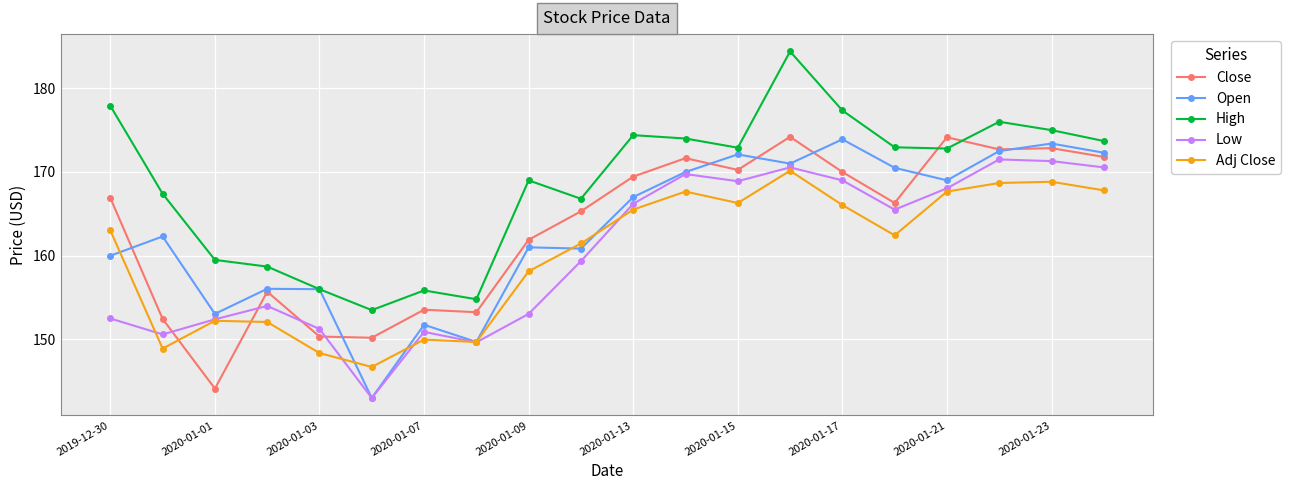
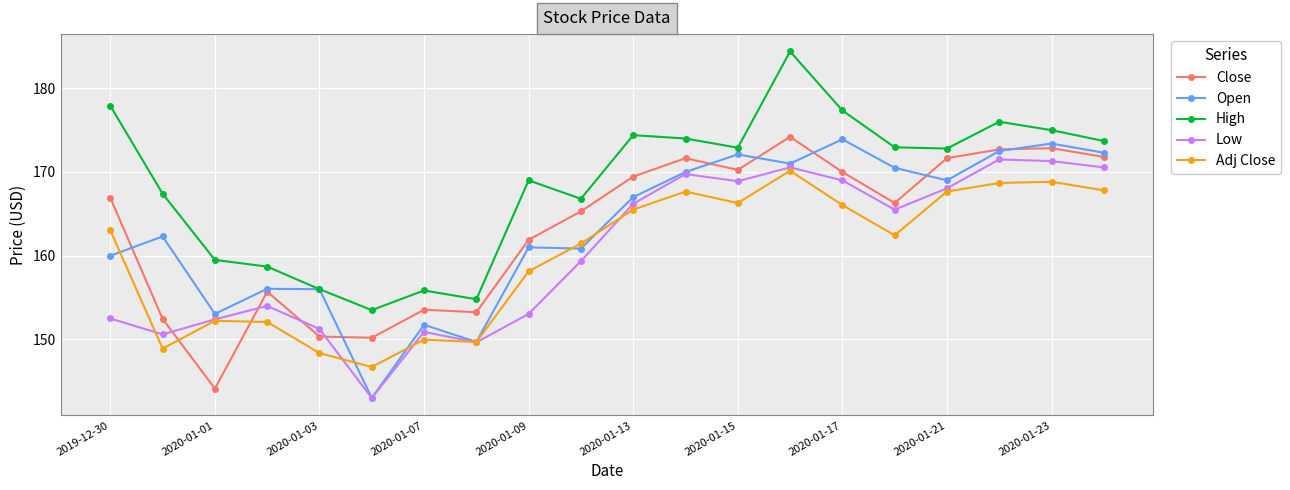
  {
    "Close": {
      "2019-12-30": 167,
      "2020-01-01": 144,
      "2020-01-03": 150,
      "2020-01-07": 154,
      "2020-01-09": 162,
      "2020-01-13": 169,
      "2020-01-15": 170,
      "2020-01-17": 170,
-     "2020-01-21": 174,
+     "2020-01-21": 172,
      "2020-01-23": 173
    },
    "Open": {
      "2019-12-30": 160,
      "2020-01-01": 153,
      "2020-01-07": 152,
      "2020-01-09": 161,
      "2020-01-13": 167,
      "2020-01-15": 172,
      "2020-01-17": 174,
      "2020-01-21": 169,
      "2020-01-23": 173
    },
    "High": {
      "2019-12-30": 178,
      "2020-01-01": 160,
      "2020-01-07": 156,
      "2020-01-09": 169,
      "2020-01-13": 174,
      "2020-01-15": 173,
      "2020-01-17": 177,
      "2020-01-21": 173,
      "2020-01-23": 175
    },
    "Low": {
      "2019-12-30": 153,
      "2020-01-03": 151,
      "2020-01-07": 151,
      "2020-01-09": 153,
      "2020-01-13": 166,
      "2020-01-15": 169,
      "2020-01-17": 169,
      "2020-01-21": 168,
      "2020-01-23": 171
    },
    "Adj Close": {
      "2019-12-30": 163,
      "2020-01-03": 148,
      "2020-01-07": 150,
      "2020-01-09": 158,
      "2020-01-13": 166,
      "2020-01-15": 166,
      "2020-01-17": 166,
      "2020-01-21": 168,
      "2020-01-23": 169
    }
  }
